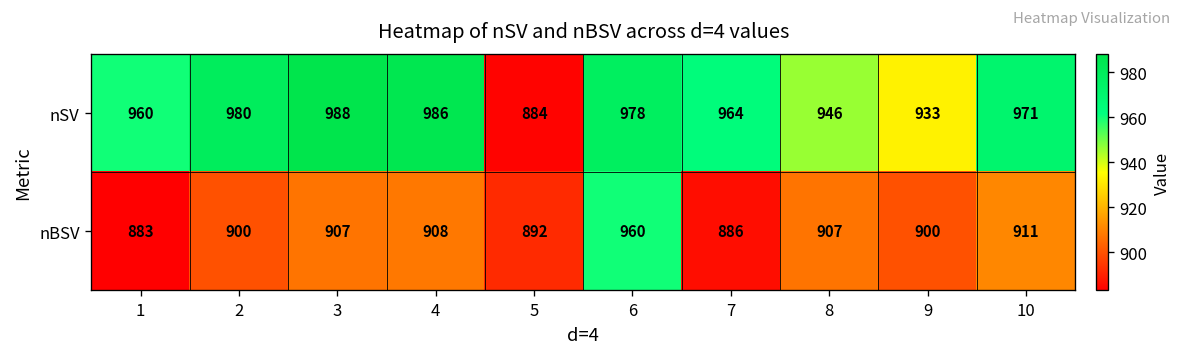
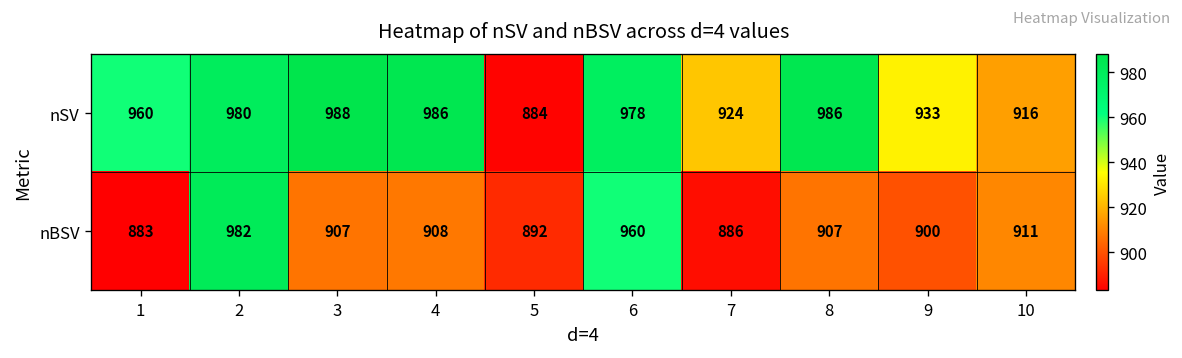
  {
    "nSV": {
      "1": 960,
      "2": 980,
      "3": 988,
      "4": 986,
      "5": 884,
      "6": 978,
-     "7": 964,
-     "8": 946,
+     "7": 924,
+     "8": 986,
      "9": 933,
-     "10": 971
+     "10": 916
    },
    "nBSV": {
      "1": 883,
-     "2": 900,
+     "2": 982,
      "3": 907,
      "4": 908,
      "5": 892,
      "6": 960,
      "7": 886,
      "8": 907,
      "9": 900,
      "10": 911
    }
  }
